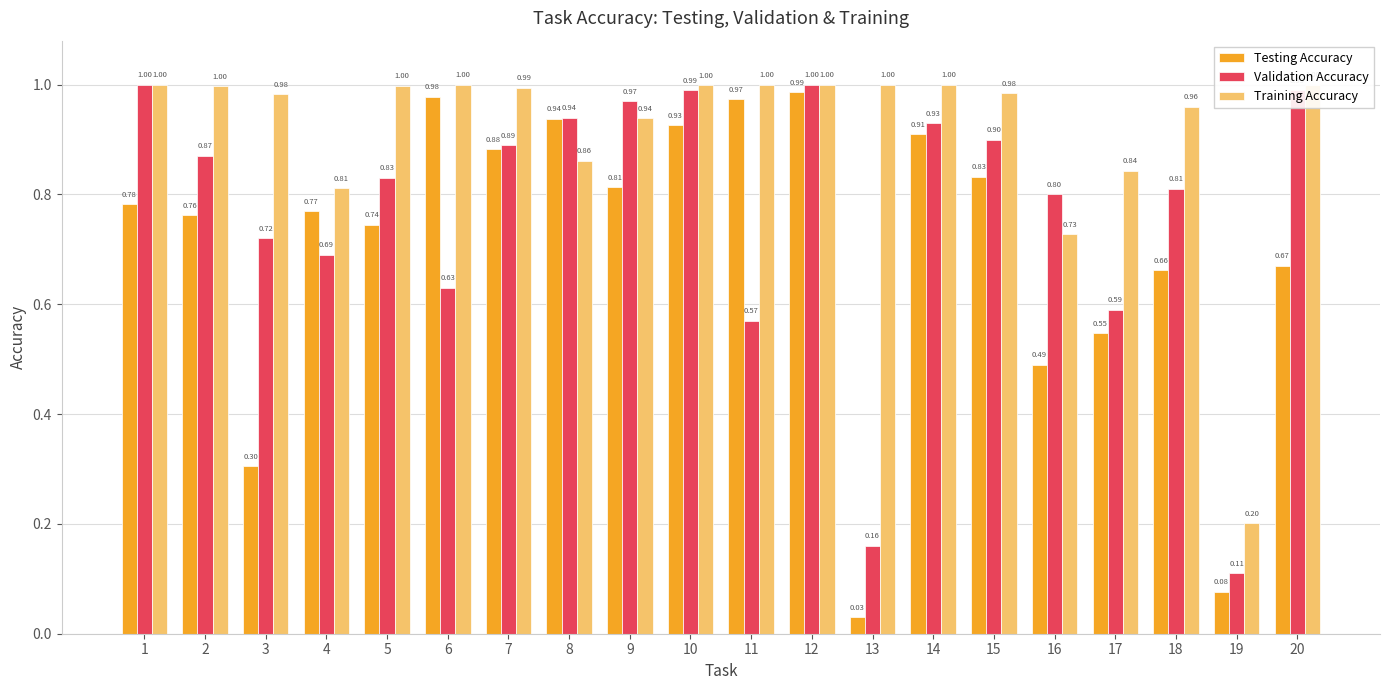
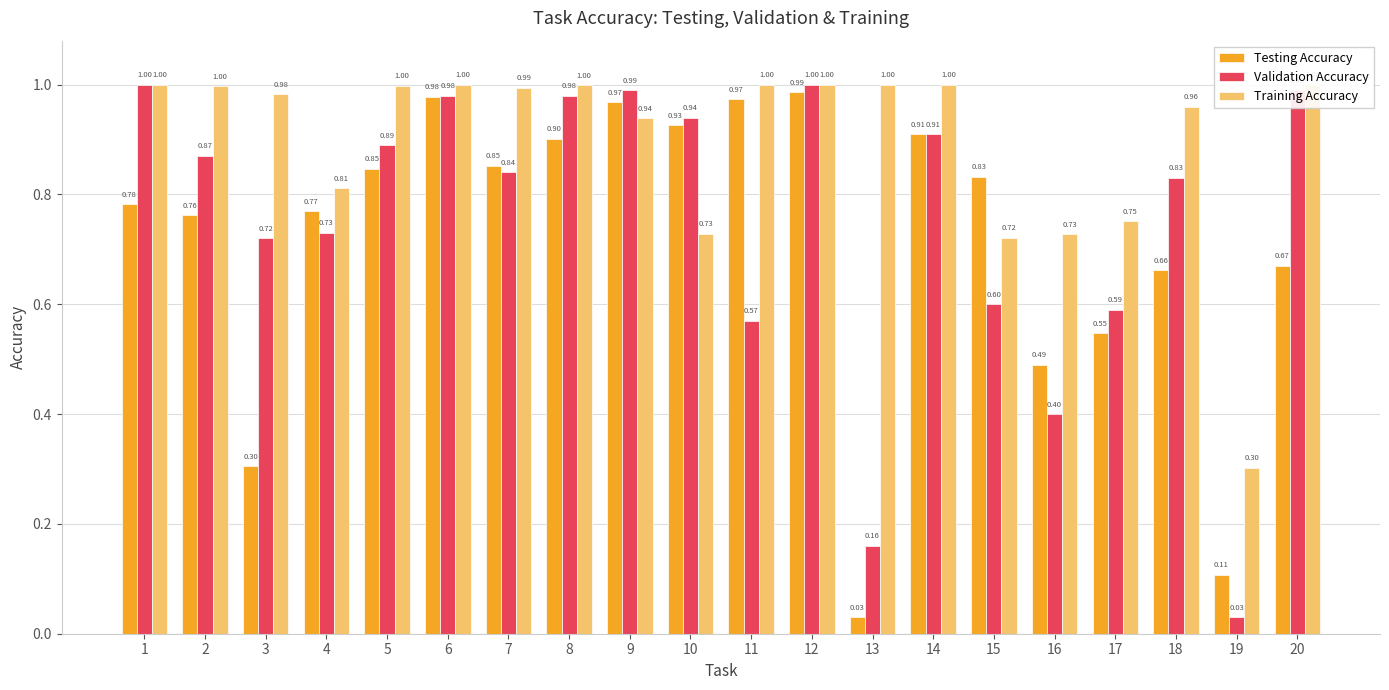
  {
    "Testing Accuracy": {
      "1": 0.78,
      "2": 0.76,
      "3": 0.30,
      "4": 0.77,
-     "5": 0.74,
+     "5": 0.85,
      "6": 0.98,
-     "7": 0.88,
-     "8": 0.94,
-     "9": 0.81,
+     "7": 0.85,
+     "8": 0.90,
+     "9": 0.97,
      "10": 0.93,
      "11": 0.97,
      "12": 0.99,
      "13": 0.03,
      "14": 0.91,
      "15": 0.83,
      "16": 0.49,
      "17": 0.55,
      "18": 0.66,
-     "19": 0.08,
+     "19": 0.11,
      "20": 0.67
    },
    "Validation Accuracy": {
      "1": 1.00,
      "2": 0.87,
      "3": 0.72,
-     "4": 0.69,
-     "5": 0.83,
-     "6": 0.63,
-     "7": 0.89,
-     "8": 0.94,
-     "9": 0.97,
-     "10": 0.99,
+     "4": 0.73,
+     "5": 0.89,
+     "6": 0.98,
+     "7": 0.84,
+     "8": 0.98,
+     "9": 0.99,
+     "10": 0.94,
      "11": 0.57,
      "12": 1.00,
      "13": 0.16,
-     "14": 0.93,
-     "15": 0.90,
-     "16": 0.80,
+     "14": 0.91,
+     "15": 0.60,
+     "16": 0.40,
      "17": 0.59,
-     "18": 0.81,
-     "19": 0.11
+     "18": 0.83,
+     "19": 0.03
    },
    "Training Accuracy": {
      "1": 1.00,
      "2": 1.00,
      "3": 0.98,
      "4": 0.81,
      "5": 1.00,
      "6": 1.00,
      "7": 0.99,
-     "8": 0.86,
+     "8": 1.00,
      "9": 0.94,
-     "10": 1.00,
+     "10": 0.73,
      "11": 1.00,
      "12": 1.00,
      "13": 1.00,
      "14": 1.00,
-     "15": 0.98,
+     "15": 0.72,
      "16": 0.73,
-     "17": 0.84,
+     "17": 0.75,
      "18": 0.96,
-     "19": 0.20
+     "19": 0.30
    }
  }
